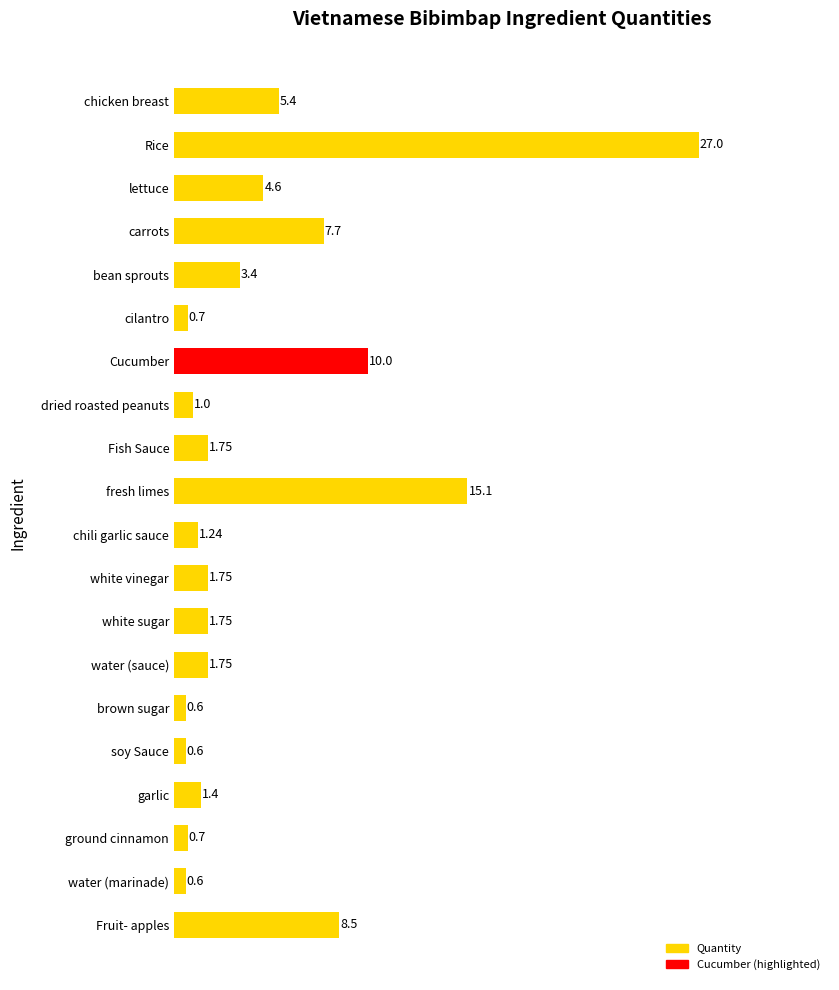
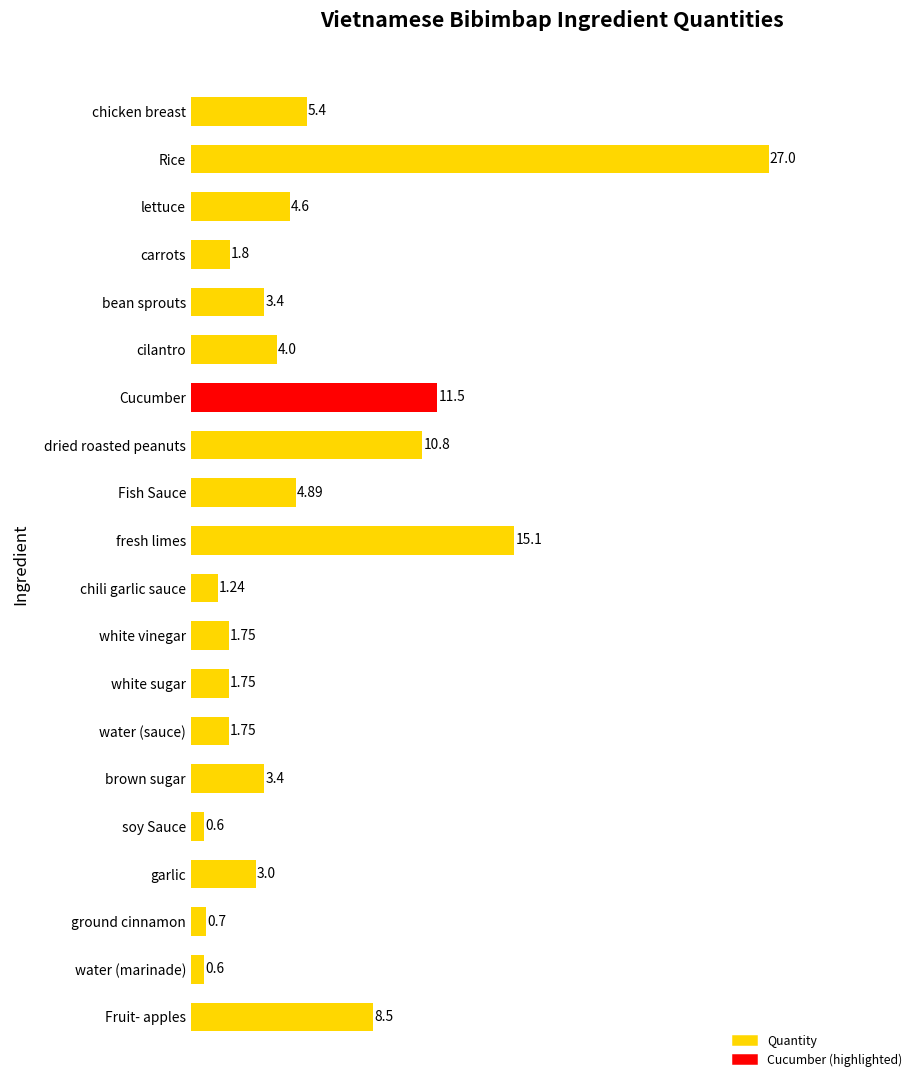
  {
    "chicken breast": 5.4,
    "Rice": 27.0,
    "lettuce": 4.6,
-   "carrots": 7.7,
+   "carrots": 1.8,
    "bean sprouts": 3.4,
-   "cilantro": 0.7,
-   "Cucumber": 10.0,
-   "dried roasted peanuts": 1.0,
-   "Fish Sauce": 1.75,
+   "cilantro": 4.0,
+   "Cucumber": 11.5,
+   "dried roasted peanuts": 10.8,
+   "Fish Sauce": 4.89,
    "fresh limes": 15.1,
    "chili garlic sauce": 1.24,
    "white vinegar": 1.75,
    "white sugar": 1.75,
    "water (sauce)": 1.75,
-   "brown sugar": 0.6,
+   "brown sugar": 3.4,
    "soy Sauce": 0.6,
-   "garlic": 1.4,
+   "garlic": 3.0,
    "ground cinnamon": 0.7,
    "water (marinade)": 0.6,
    "Fruit- apples": 8.5
  }
